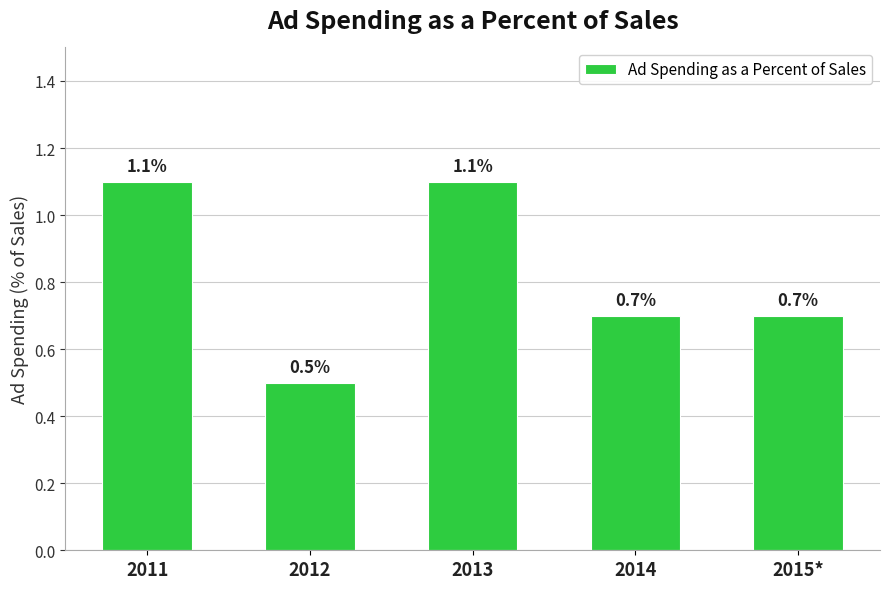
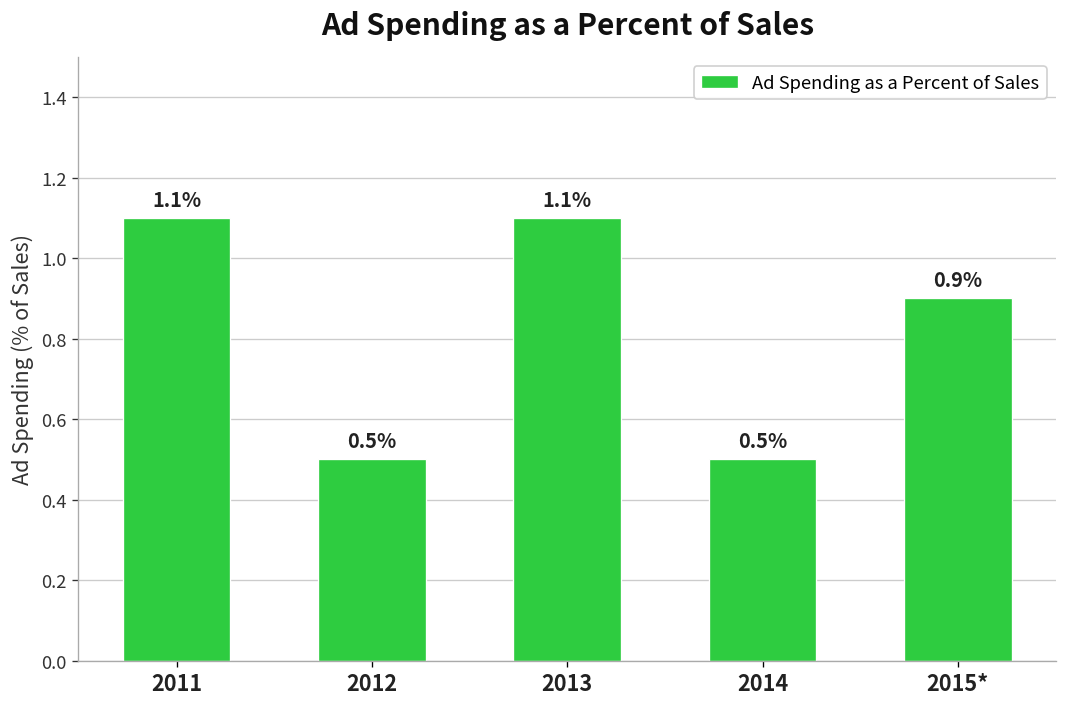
  {
    "2011": "1.1%",
    "2012": "0.5%",
    "2013": "1.1%",
-   "2014": "0.7%",
-   "2015*": "0.7%"
+   "2014": "0.5%",
+   "2015*": "0.9%"
  }
